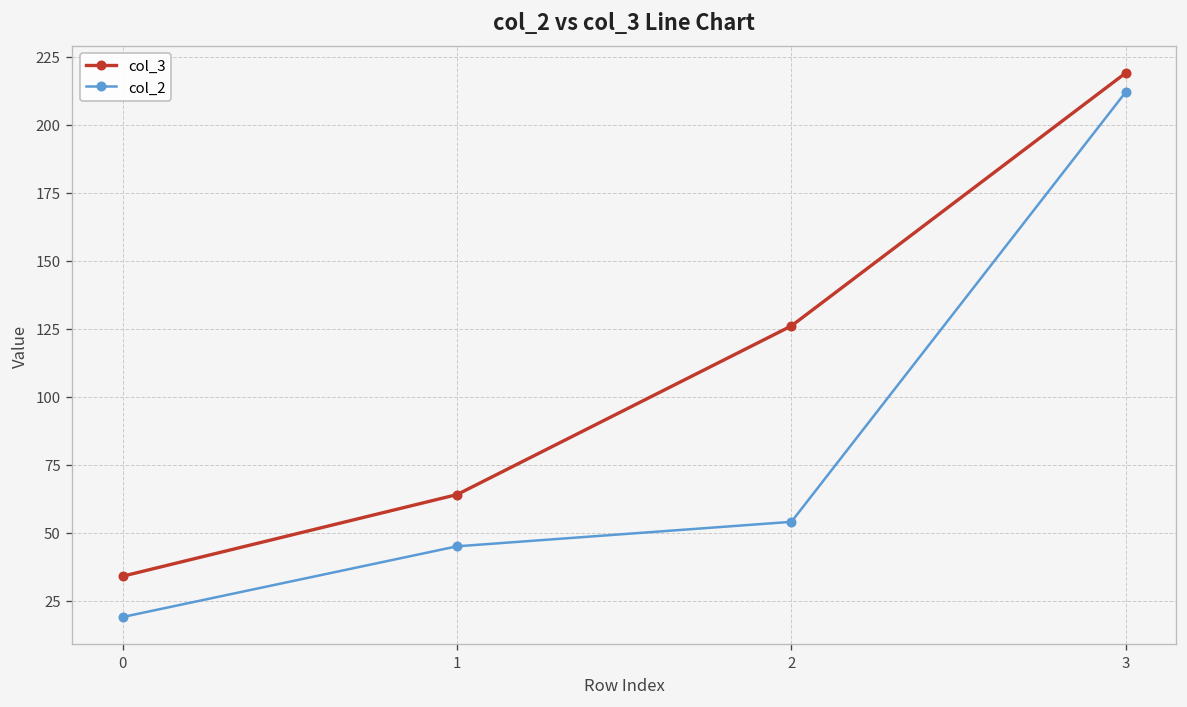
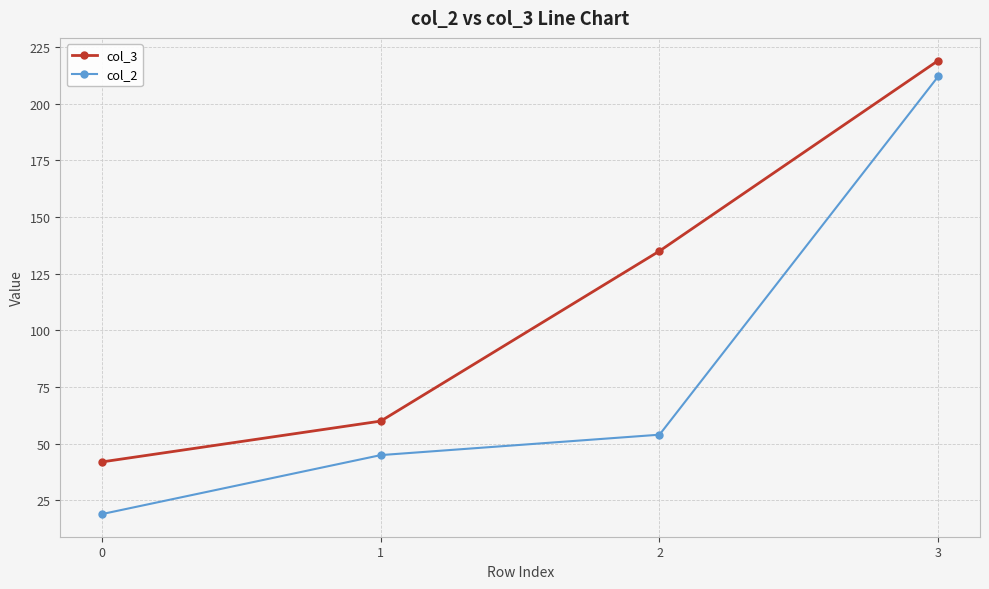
  {
    "col_3": {
-     "0": 34,
-     "1": 64,
-     "2": 126,
+     "0": 42,
+     "1": 60,
+     "2": 135,
      "3": 219
    },
    "col_2": {
      "0": 19,
      "1": 45,
      "2": 54,
      "3": 212
    }
  }
